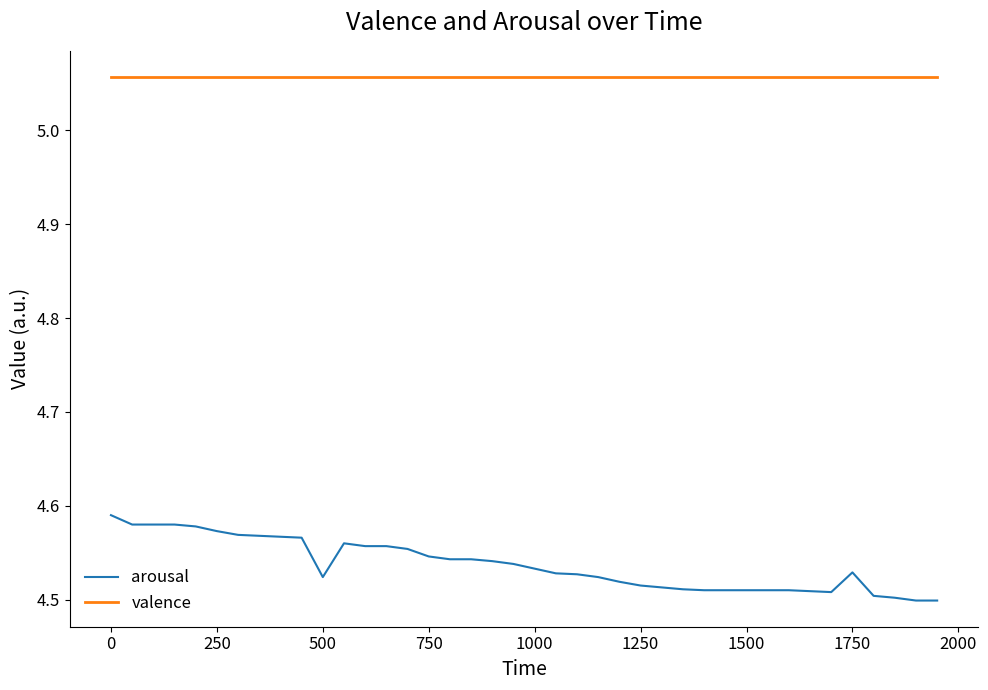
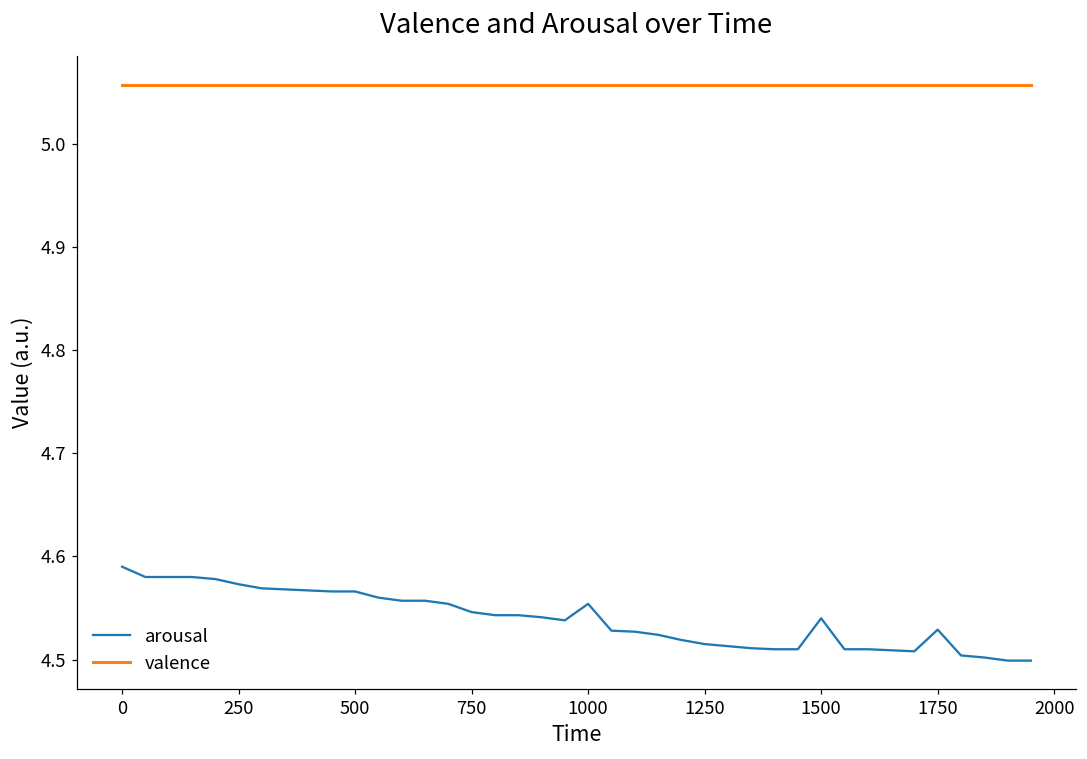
  {
    "arousal": {
      "0": 4.59,
      "250": 4.57,
-     "500": 4.52,
+     "500": 4.57,
      "750": 4.55,
-     "1000": 4.53,
+     "1000": 4.55,
      "1250": 4.52,
-     "1500": 4.51,
+     "1500": 4.54,
      "1750": 4.53
    },
    "valence": {
      "0": 5.06,
      "250": 5.06,
      "500": 5.06,
      "750": 5.06,
      "1000": 5.06,
      "1250": 5.06,
      "1500": 5.06,
      "1750": 5.06
    }
  }
